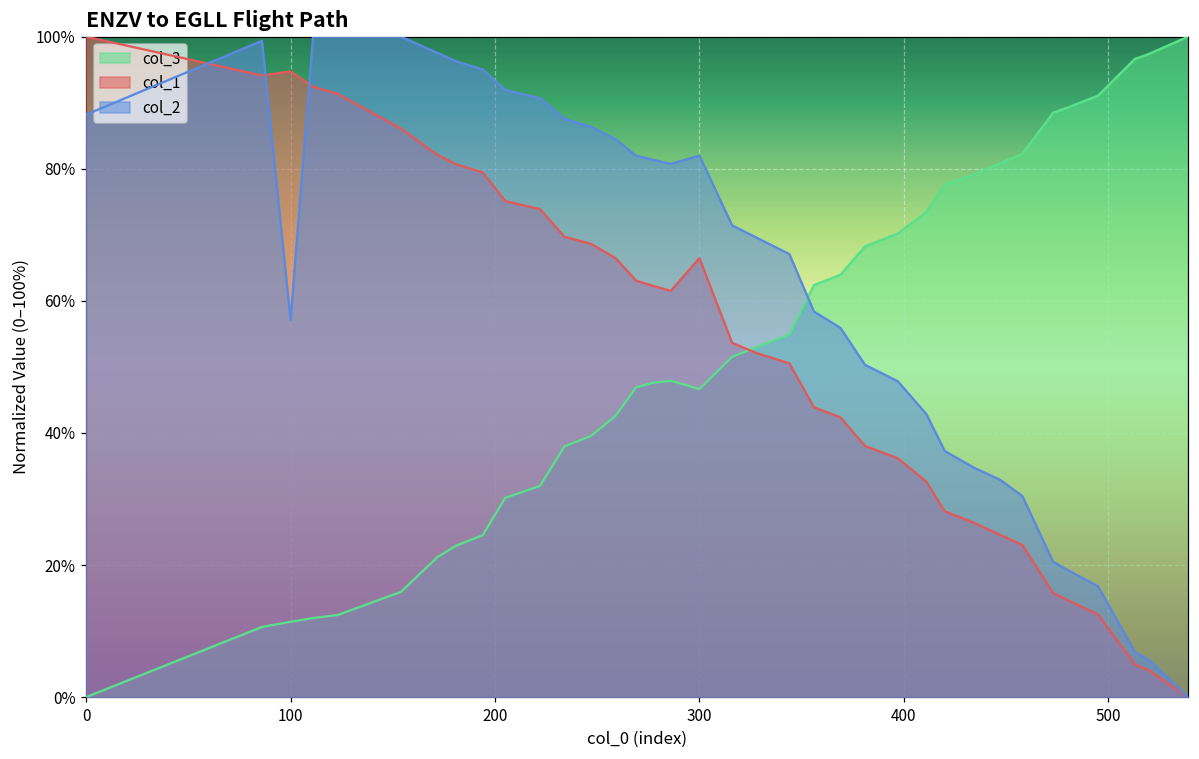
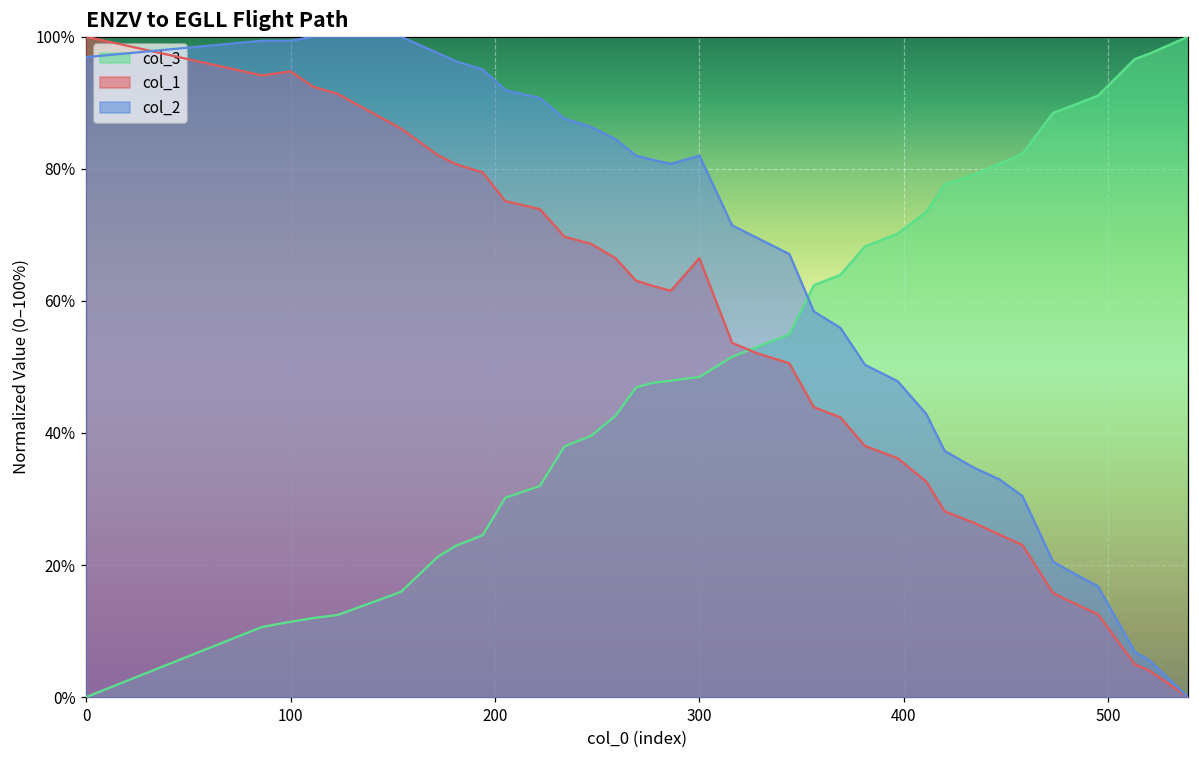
  {
    "col_3": {
      "0": "0%",
      "100": "11%",
-     "300": "47%"
+     "300": "48%"
    },
    "col_1": {
      "0": "100%",
      "100": "95%",
      "300": "66%"
    },
    "col_2": {
-     "0": "88%",
-     "100": "57%",
+     "0": "97%",
+     "100": "99%",
      "300": "82%"
    }
  }
